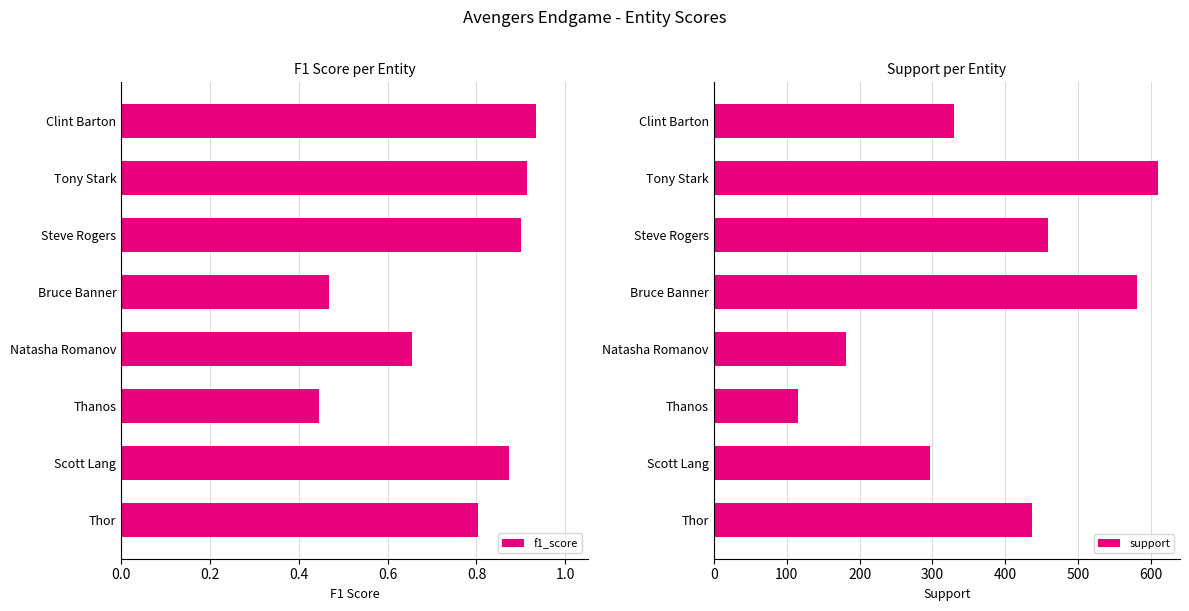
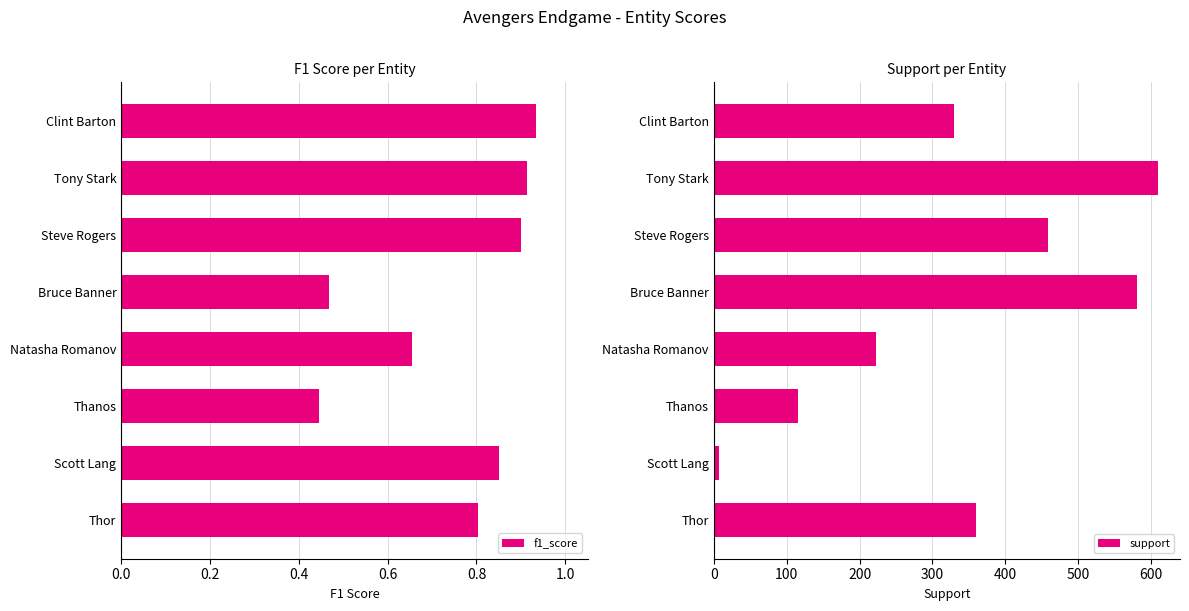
  {
    "F1 Score per Entity": {
      "Clint Barton": 0.93,
      "Tony Stark": 0.91,
      "Steve Rogers": 0.90,
      "Bruce Banner": 0.47,
      "Natasha Romanov": 0.66,
      "Thanos": 0.45,
-     "Scott Lang": 0.87,
+     "Scott Lang": 0.85,
      "Thor": 0.80
    },
    "Support per Entity": {
      "Clint Barton": 330,
      "Tony Stark": 610,
      "Steve Rogers": 460,
      "Bruce Banner": 580,
-     "Natasha Romanov": 180,
+     "Natasha Romanov": 220,
      "Thanos": 120,
-     "Scott Lang": 300,
-     "Thor": 440
+     "Scott Lang": 10,
+     "Thor": 360
    }
  }
